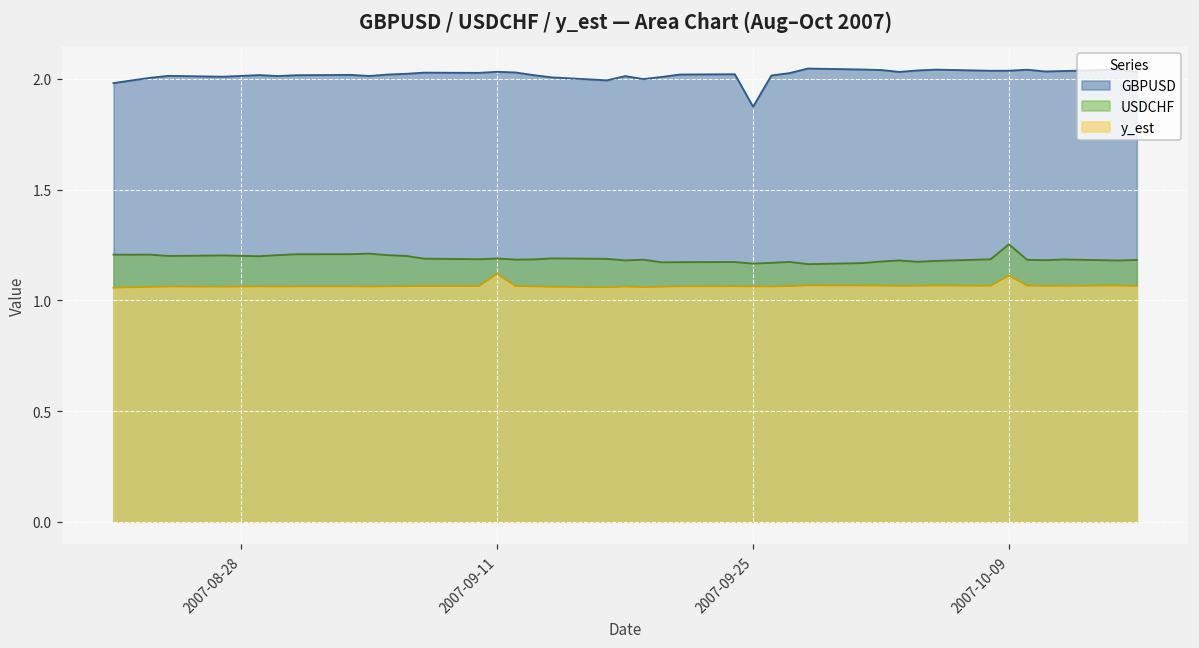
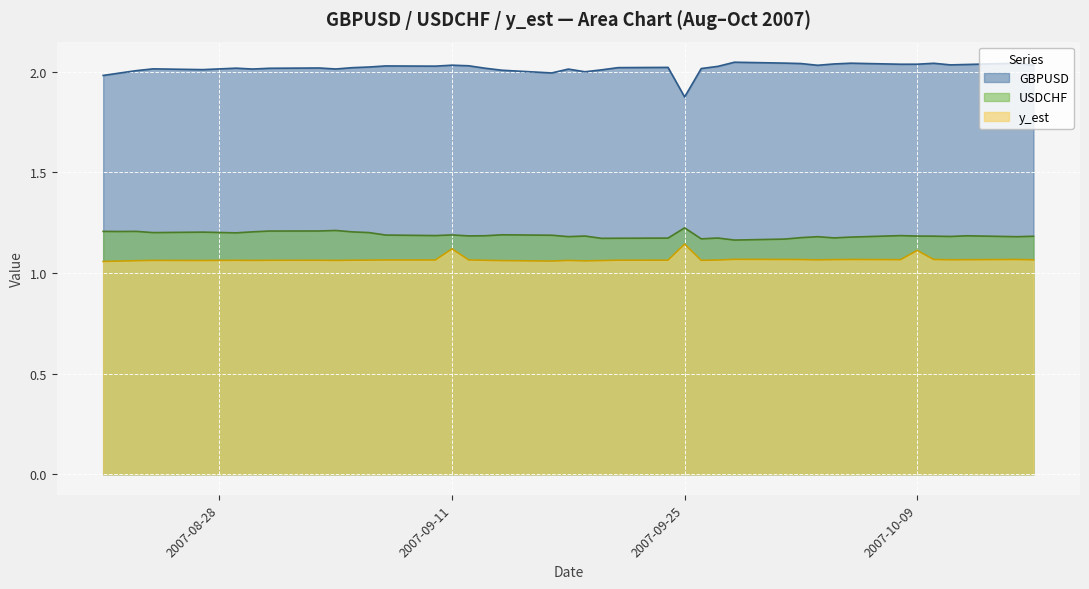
  {
    "GBPUSD": {
      "2007-09-11": 2.03,
      "2007-09-25": 1.87,
      "2007-10-09": 2.04
    },
    "USDCHF": {
      "2007-09-11": 1.19,
-     "2007-09-25": 1.17,
-     "2007-10-09": 1.25
+     "2007-09-25": 1.22,
+     "2007-10-09": 1.18
    },
    "y_est": {
      "2007-09-11": 1.12,
-     "2007-09-25": 1.06,
+     "2007-09-25": 1.14,
      "2007-10-09": 1.11
    }
  }
